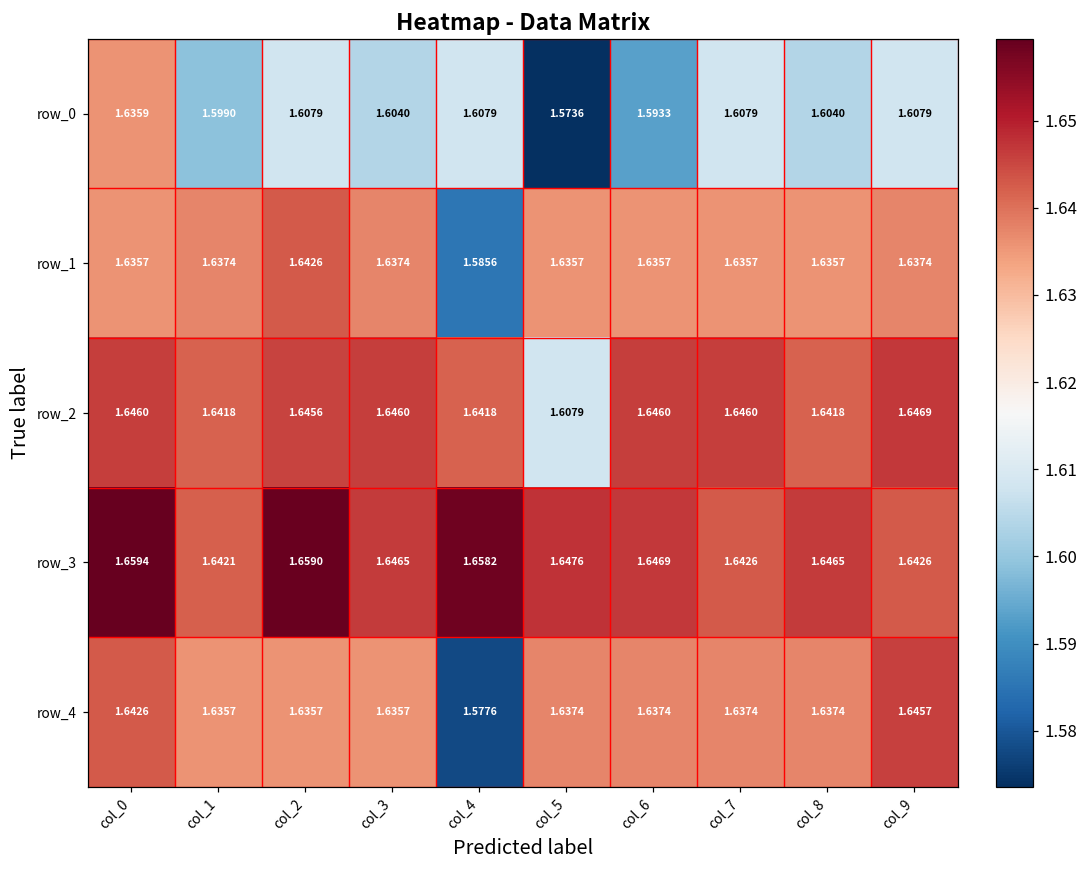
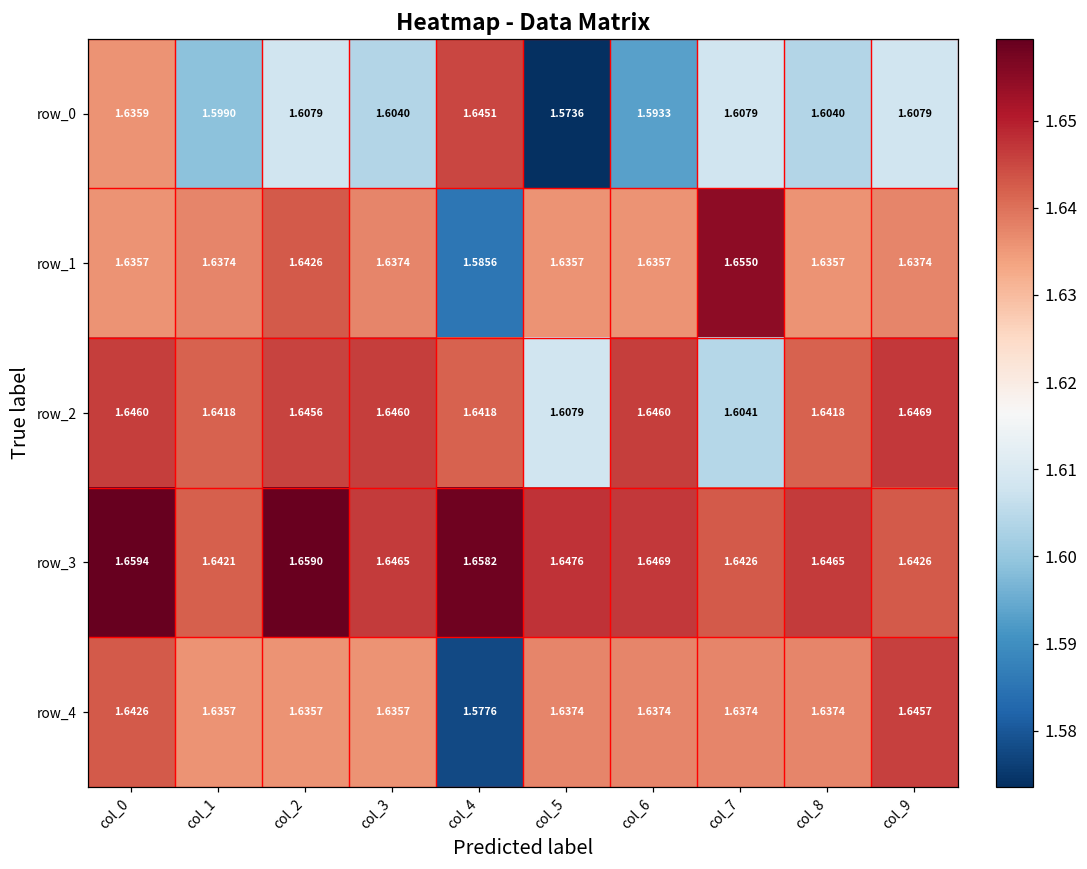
  {
    "row_0": {
      "col_0": 1.6359,
      "col_1": 1.5990,
      "col_2": 1.6079,
      "col_3": 1.6040,
-     "col_4": 1.6079,
+     "col_4": 1.6451,
      "col_5": 1.5736,
      "col_6": 1.5933,
      "col_7": 1.6079,
      "col_8": 1.6040,
      "col_9": 1.6079
    },
    "row_1": {
      "col_0": 1.6357,
      "col_1": 1.6374,
      "col_2": 1.6426,
      "col_3": 1.6374,
      "col_4": 1.5856,
      "col_5": 1.6357,
      "col_6": 1.6357,
-     "col_7": 1.6357,
+     "col_7": 1.6550,
      "col_8": 1.6357,
      "col_9": 1.6374
    },
    "row_2": {
      "col_0": 1.6460,
      "col_1": 1.6418,
      "col_2": 1.6456,
      "col_3": 1.6460,
      "col_4": 1.6418,
      "col_5": 1.6079,
      "col_6": 1.6460,
-     "col_7": 1.6460,
+     "col_7": 1.6041,
      "col_8": 1.6418,
      "col_9": 1.6469
    },
    "row_3": {
      "col_0": 1.6594,
      "col_1": 1.6421,
      "col_2": 1.6590,
      "col_3": 1.6465,
      "col_4": 1.6582,
      "col_5": 1.6476,
      "col_6": 1.6469,
      "col_7": 1.6426,
      "col_8": 1.6465,
      "col_9": 1.6426
    },
    "row_4": {
      "col_0": 1.6426,
      "col_1": 1.6357,
      "col_2": 1.6357,
      "col_3": 1.6357,
      "col_4": 1.5776,
      "col_5": 1.6374,
      "col_6": 1.6374,
      "col_7": 1.6374,
      "col_8": 1.6374,
      "col_9": 1.6457
    }
  }
